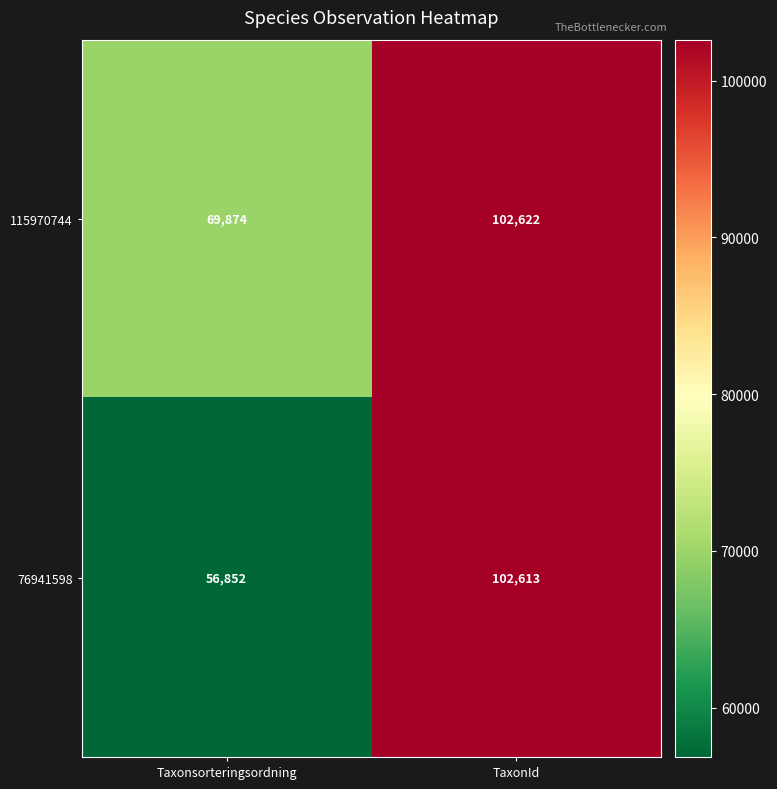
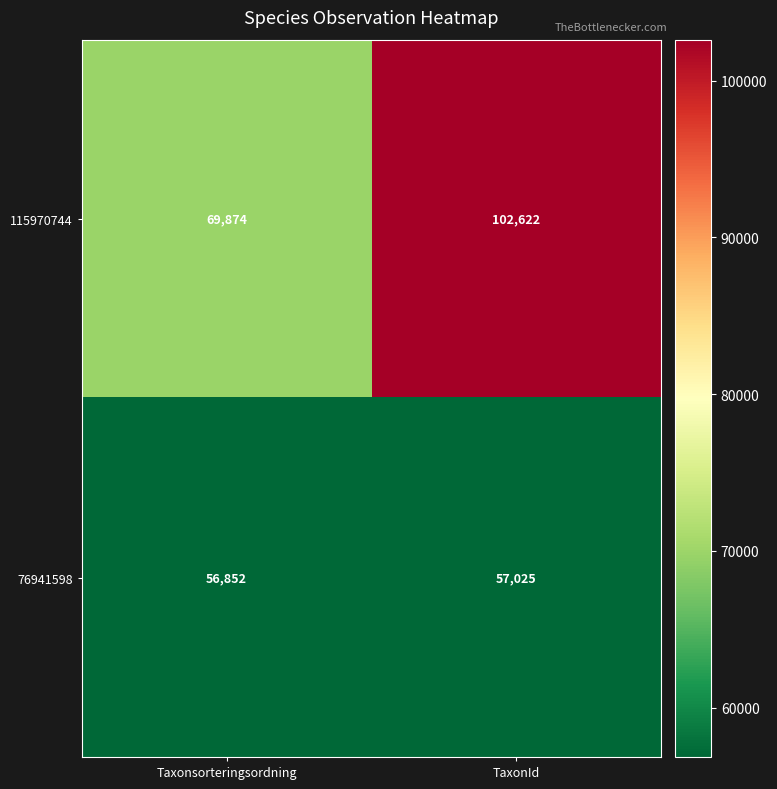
  {
    "115970744": {
      "Taxonsorteringsordning": "69,874",
      "TaxonId": "102,622"
    },
    "76941598": {
      "Taxonsorteringsordning": "56,852",
-     "TaxonId": "102,613"
+     "TaxonId": "57,025"
    }
  }
